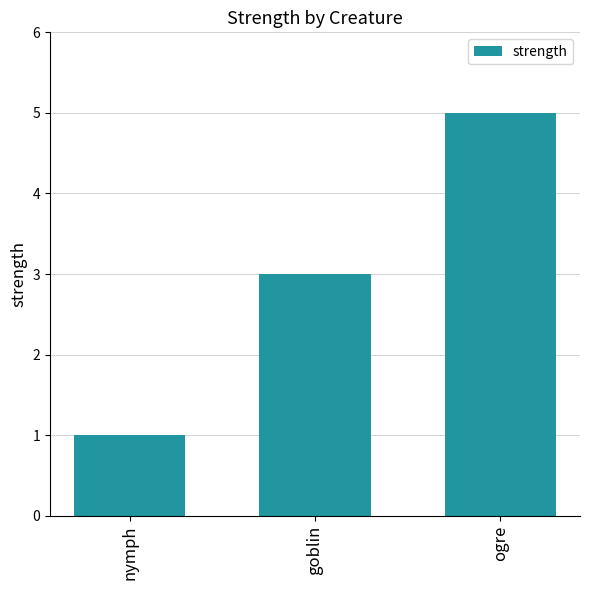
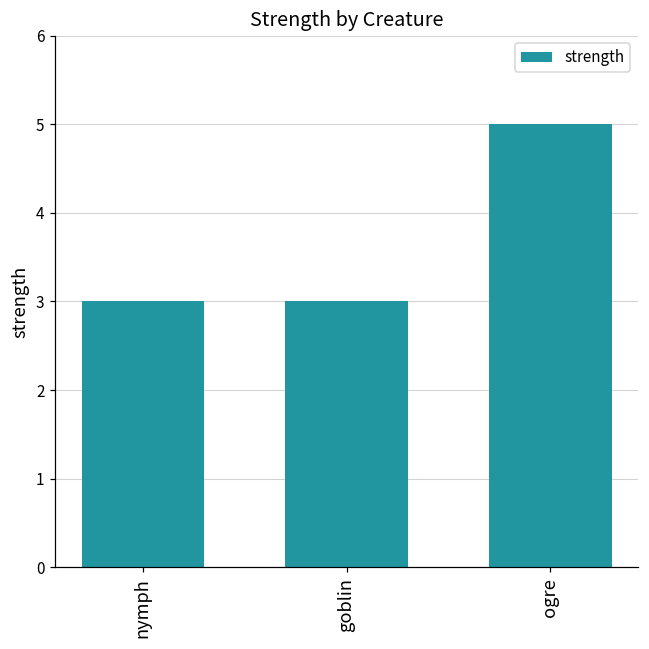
  {
-   "nymph": 1,
+   "nymph": 3,
    "goblin": 3,
    "ogre": 5
  }
